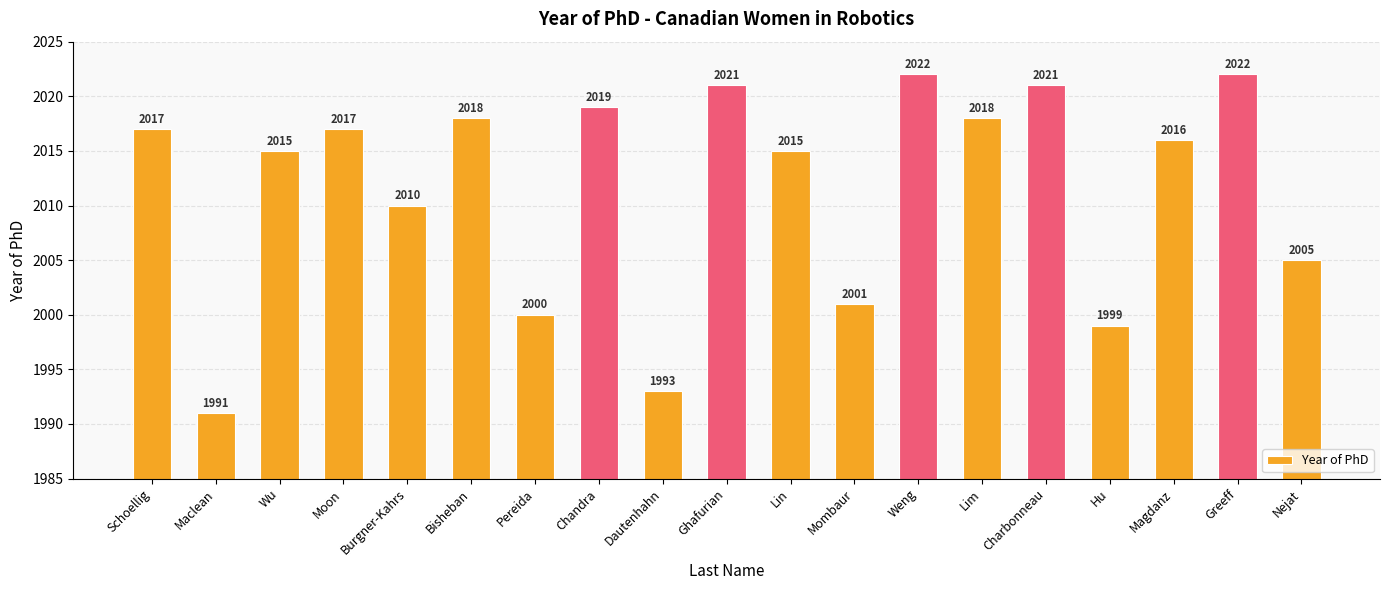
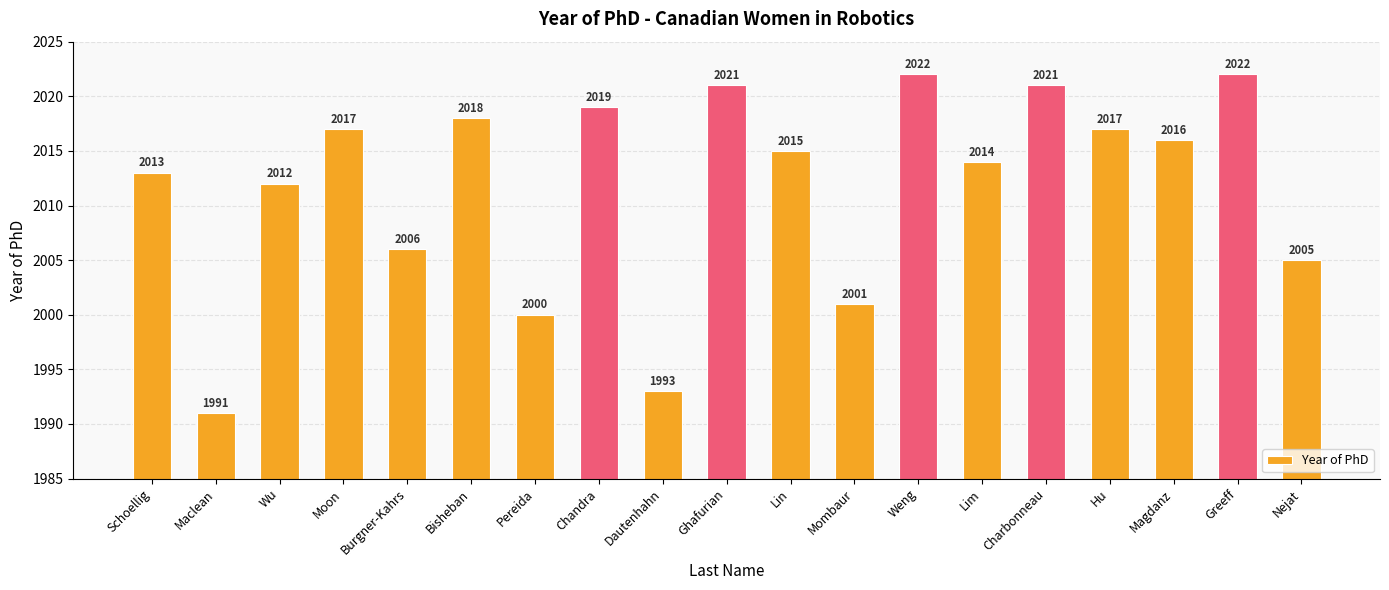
  {
    "Year of PhD": {
-     "Schoellig": 2017,
+     "Schoellig": 2013,
      "Maclean": 1991,
-     "Wu": 2015,
+     "Wu": 2012,
      "Moon": 2017,
-     "Burgner-Kahrs": 2010,
+     "Burgner-Kahrs": 2006,
      "Bisheban": 2018,
      "Pereida": 2000,
      "Chandra": 2019,
      "Dautenhahn": 1993,
      "Ghafurian": 2021,
      "Lin": 2015,
      "Mombaur": 2001,
      "Weng": 2022,
-     "Lim": 2018,
+     "Lim": 2014,
      "Charbonneau": 2021,
-     "Hu": 1999,
+     "Hu": 2017,
      "Magdanz": 2016,
      "Greeff": 2022,
      "Nejat": 2005
    }
  }
